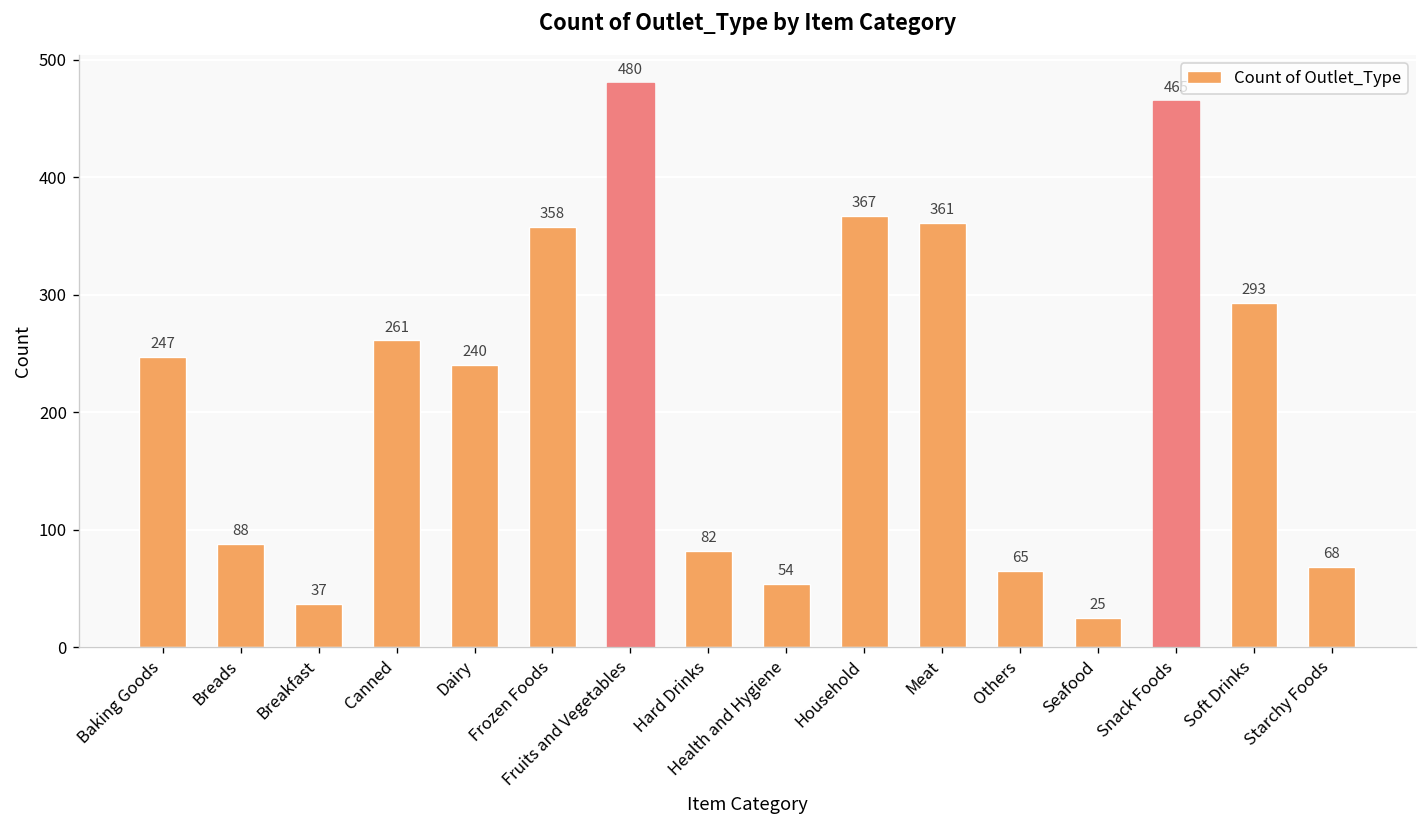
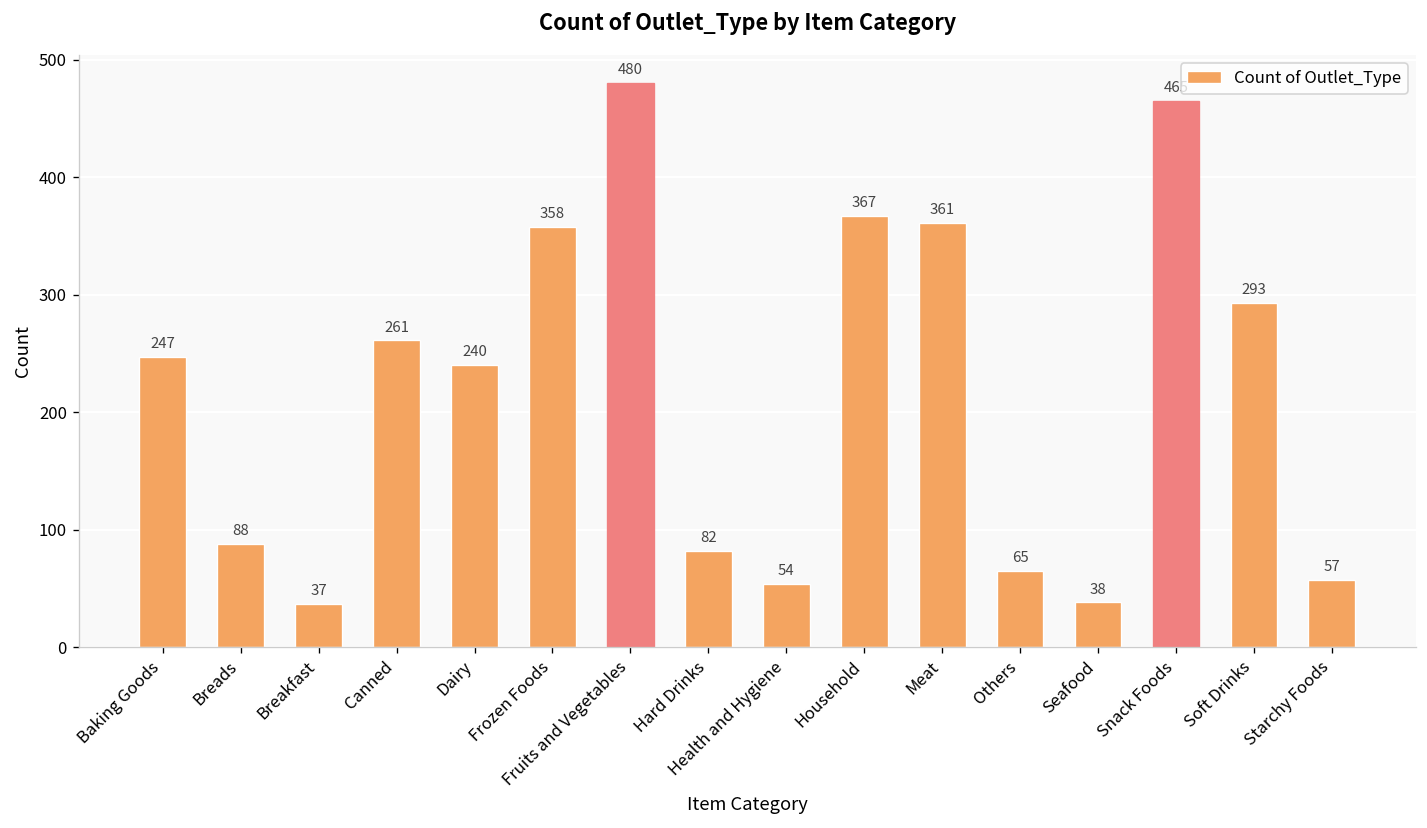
  {
    "Baking Goods": 247,
    "Breads": 88,
    "Breakfast": 37,
    "Canned": 261,
    "Dairy": 240,
    "Frozen Foods": 358,
    "Fruits and Vegetables": 480,
    "Hard Drinks": 82,
    "Health and Hygiene": 54,
    "Household": 367,
    "Meat": 361,
    "Others": 65,
-   "Seafood": 25,
+   "Seafood": 38,
    "Soft Drinks": 293,
-   "Starchy Foods": 68
+   "Starchy Foods": 57
  }
